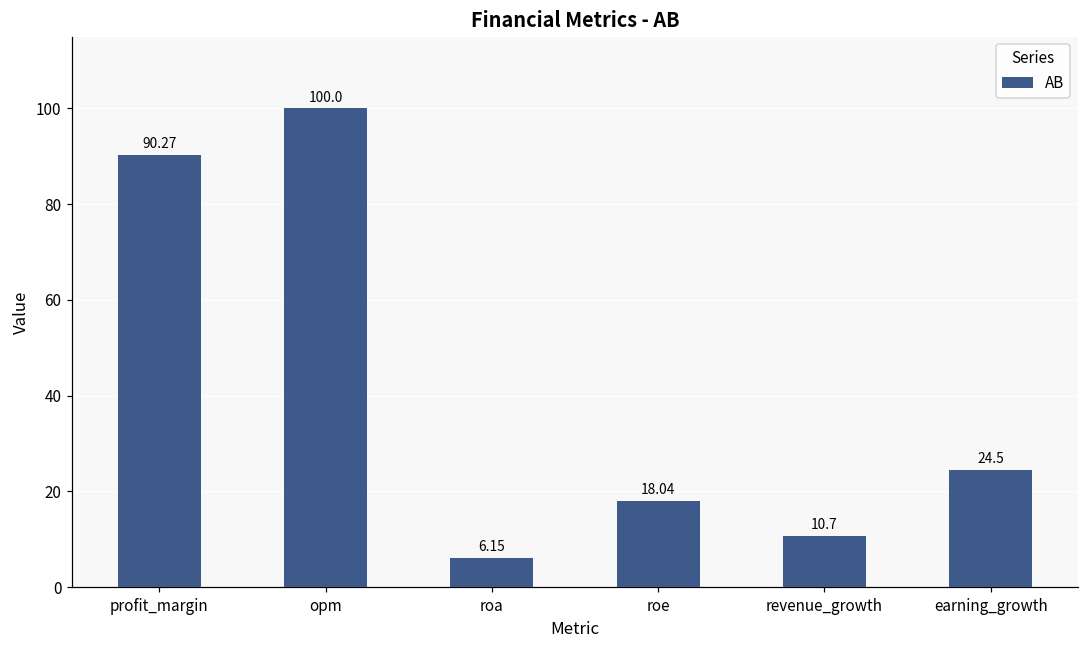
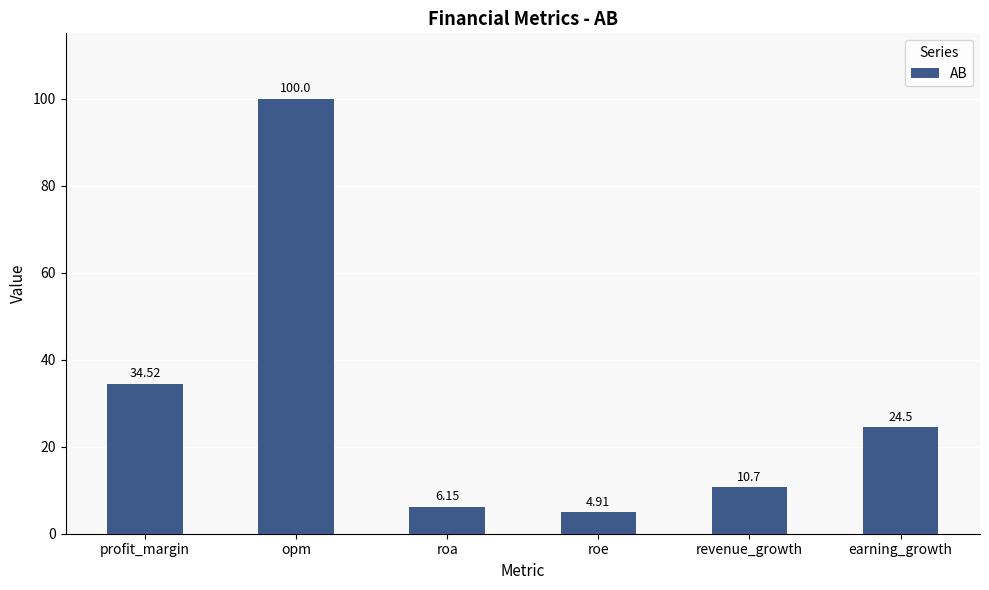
  {
-   "profit_margin": 90.27,
+   "profit_margin": 34.52,
    "opm": 100.0,
    "roa": 6.15,
-   "roe": 18.04,
+   "roe": 4.91,
    "revenue_growth": 10.7,
    "earning_growth": 24.5
  }
